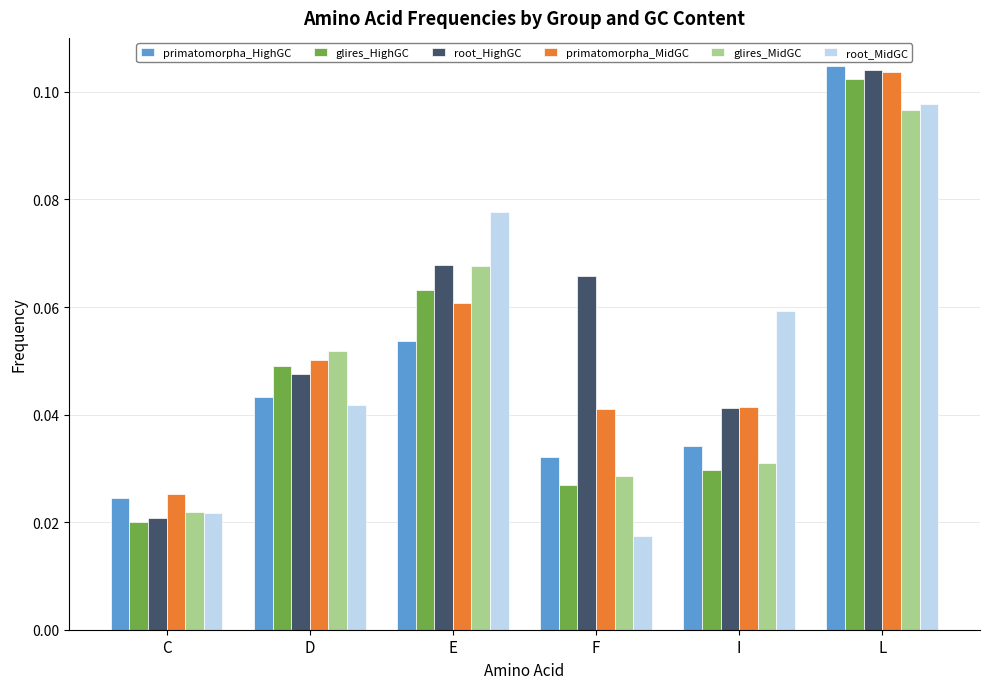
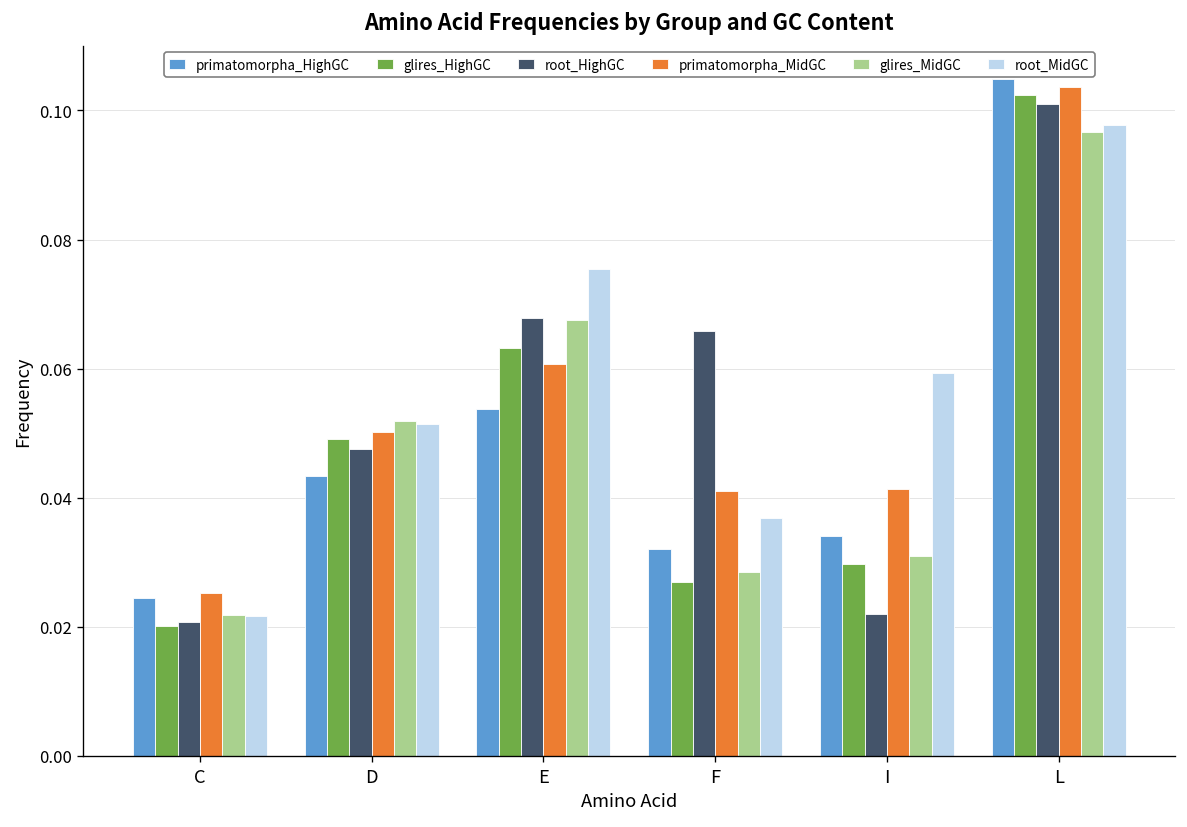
  {
    "primatomorpha_HighGC": {
      "C": 0.024,
      "D": 0.043,
      "E": 0.054,
      "F": 0.032,
      "I": 0.034,
      "L": 0.105
    },
    "glires_HighGC": {
      "C": 0.020,
      "D": 0.049,
      "E": 0.063,
      "F": 0.027,
      "I": 0.030,
      "L": 0.102
    },
    "root_HighGC": {
      "C": 0.021,
      "D": 0.048,
      "E": 0.068,
      "F": 0.066,
-     "I": 0.041,
-     "L": 0.104
+     "I": 0.022,
+     "L": 0.101
    },
    "primatomorpha_MidGC": {
      "C": 0.025,
      "D": 0.050,
      "E": 0.061,
      "F": 0.041,
      "I": 0.041,
      "L": 0.104
    },
    "glires_MidGC": {
      "C": 0.022,
      "D": 0.052,
      "E": 0.068,
      "F": 0.029,
      "I": 0.031,
      "L": 0.097
    },
    "root_MidGC": {
      "C": 0.022,
-     "D": 0.042,
-     "E": 0.078,
-     "F": 0.018,
+     "D": 0.051,
+     "E": 0.075,
+     "F": 0.037,
      "I": 0.059,
      "L": 0.098
    }
  }
